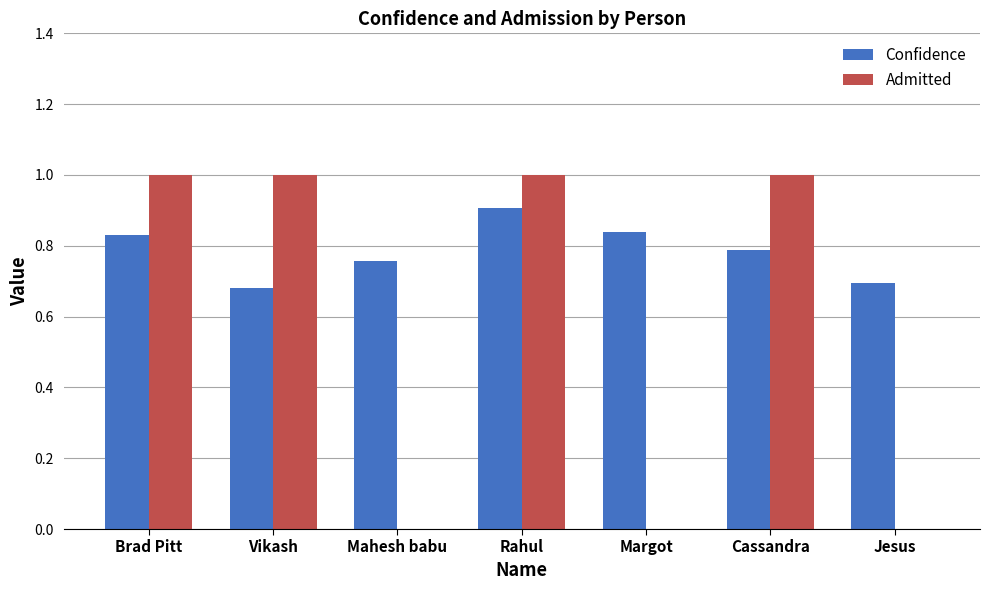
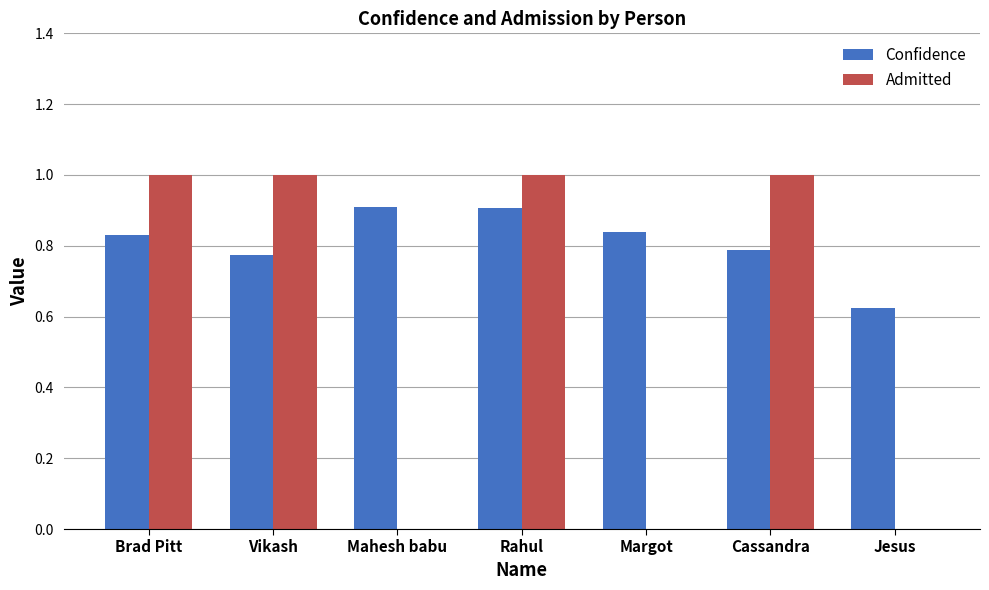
  {
    "Confidence": {
      "Brad Pitt": 0.83,
-     "Vikash": 0.68,
-     "Mahesh babu": 0.76,
+     "Vikash": 0.78,
+     "Mahesh babu": 0.91,
      "Rahul": 0.91,
      "Margot": 0.84,
      "Cassandra": 0.79,
-     "Jesus": 0.70
+     "Jesus": 0.62
    },
    "Admitted": {
      "Brad Pitt": 1.00,
      "Vikash": 1.00,
      "Mahesh babu": 0.00,
      "Rahul": 1.00,
      "Margot": 0.00,
      "Cassandra": 1.00,
      "Jesus": 0.00
    }
  }
